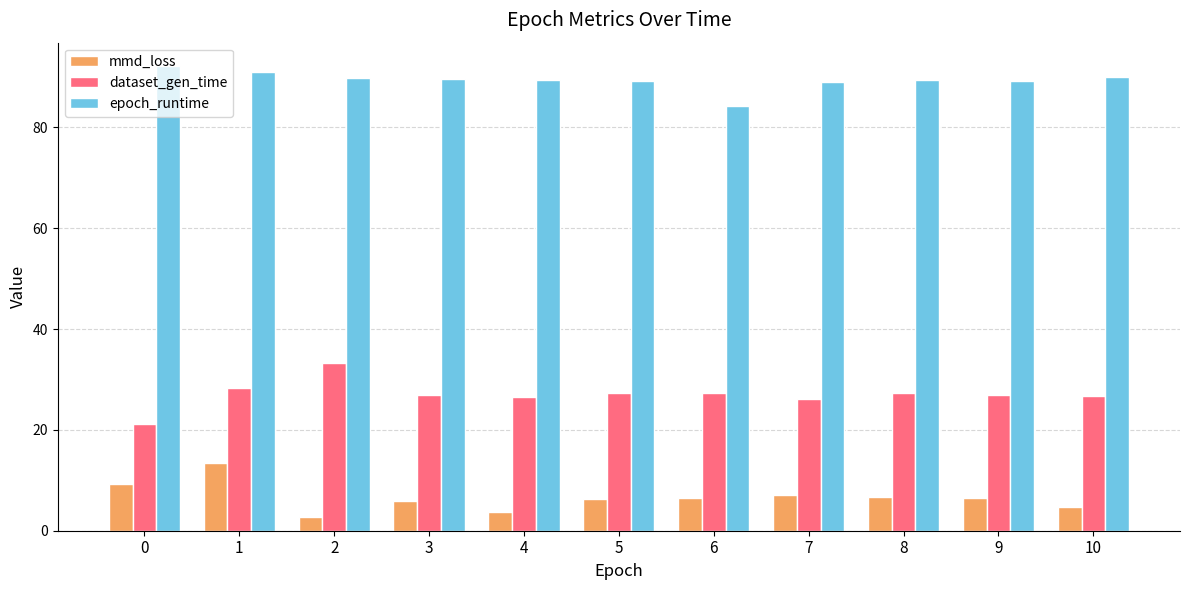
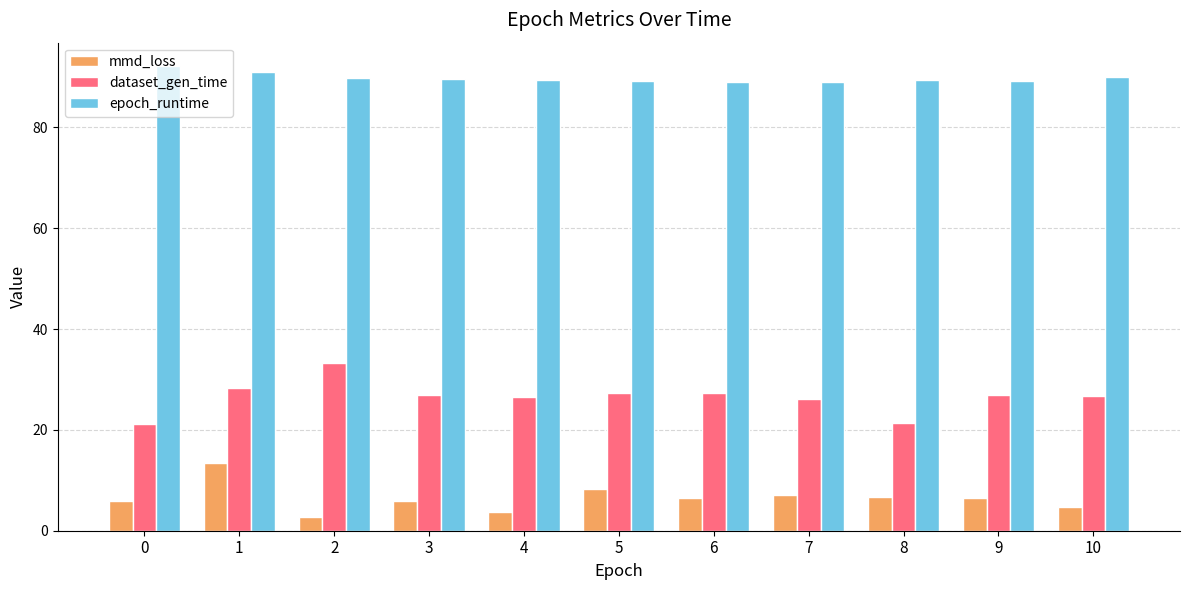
  {
    "mmd_loss": {
-     "0": 9,
+     "0": 6,
      "1": 14,
      "2": 3,
      "3": 6,
      "4": 4,
-     "5": 6,
+     "5": 8,
      "6": 6,
      "7": 7,
      "8": 7,
      "9": 6,
      "10": 5
    },
    "dataset_gen_time": {
      "0": 21,
      "1": 28,
      "2": 33,
      "3": 27,
      "4": 26,
      "5": 27,
      "6": 27,
      "7": 26,
-     "8": 27,
+     "8": 21,
      "9": 27,
      "10": 27
    },
    "epoch_runtime": {
      "1": 91,
      "2": 90,
      "3": 90,
      "4": 89,
      "5": 89,
-     "6": 84,
+     "6": 89,
      "7": 89,
      "8": 89,
      "9": 89,
      "10": 90
    }
  }
